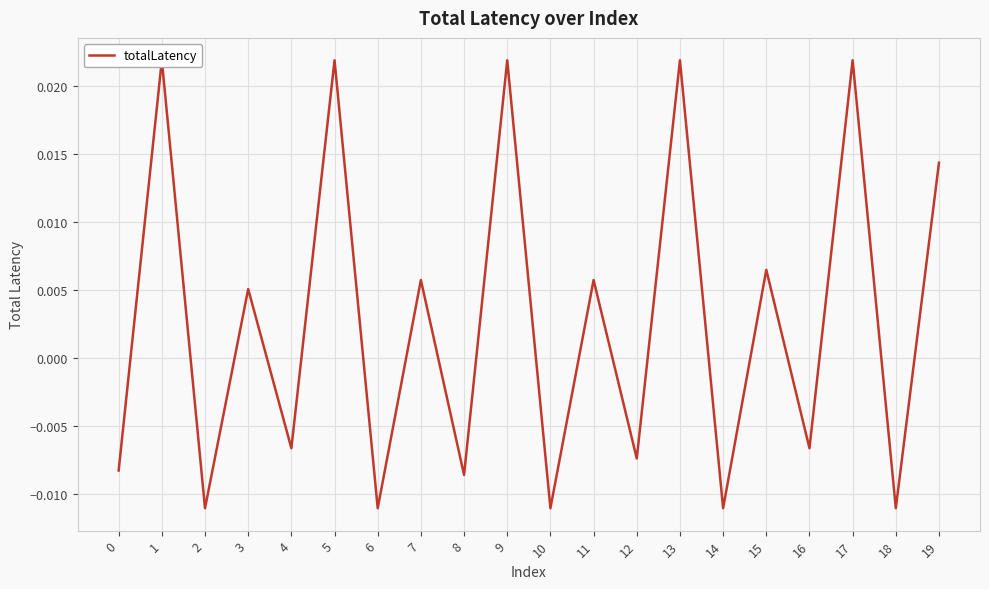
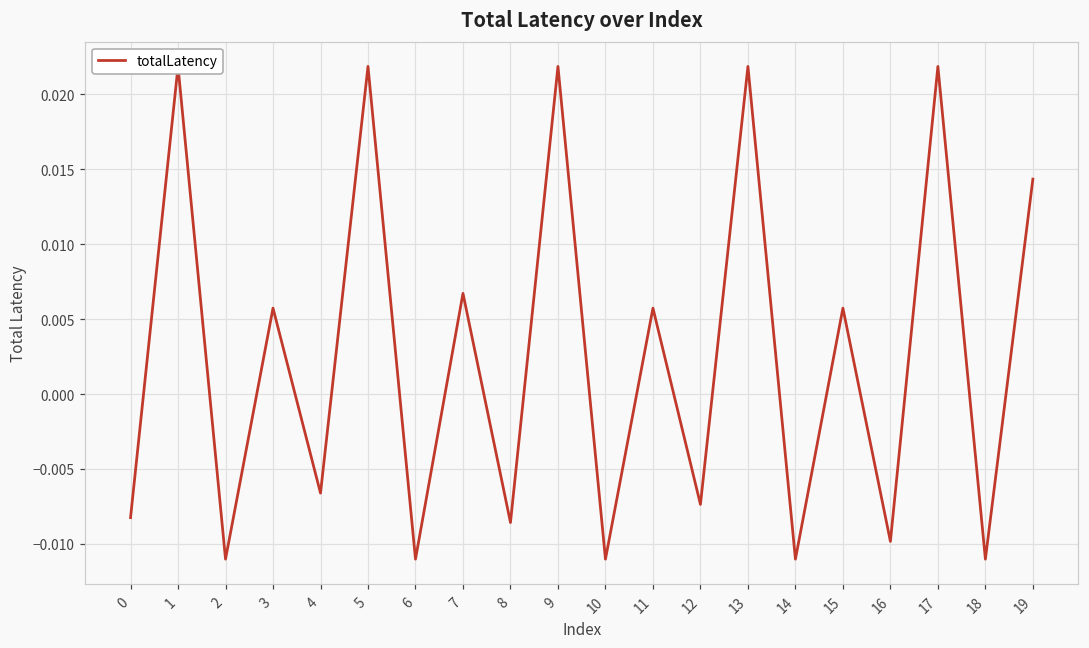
  {
    "0": -0.0083,
    "2": -0.0110,
-   "3": 0.0051,
+   "3": 0.0057,
    "4": -0.0066,
    "5": 0.0219,
    "6": -0.0110,
-   "7": 0.0057,
+   "7": 0.0067,
    "8": -0.0086,
    "9": 0.0219,
    "10": -0.0110,
    "11": 0.0057,
    "12": -0.0074,
    "13": 0.0219,
    "14": -0.0110,
-   "15": 0.0065,
-   "16": -0.0066,
+   "15": 0.0057,
+   "16": -0.0098,
    "17": 0.0219,
    "18": -0.0110,
    "19": 0.0143
  }
